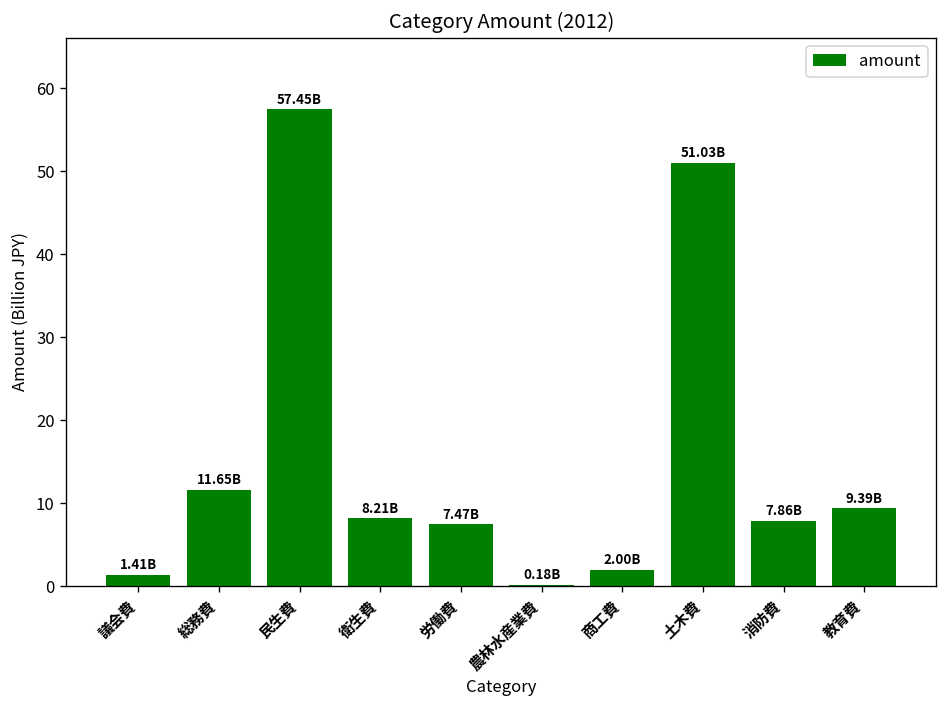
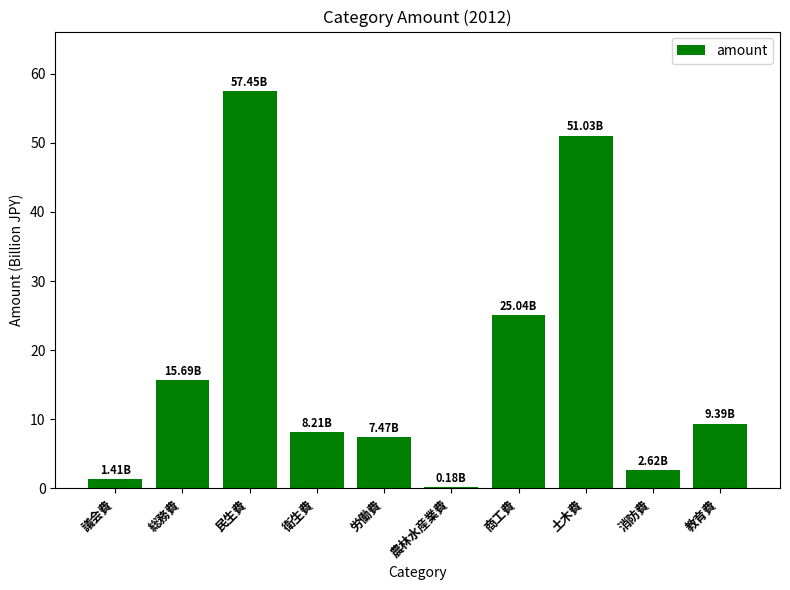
  {
    "議会費": "1.41B",
-   "総務費": "11.65B",
+   "総務費": "15.69B",
    "民生費": "57.45B",
    "衛生費": "8.21B",
    "労働費": "7.47B",
    "農林水産業費": "0.18B",
-   "商工費": "2.00B",
+   "商工費": "25.04B",
    "土木費": "51.03B",
-   "消防費": "7.86B",
+   "消防費": "2.62B",
    "教育費": "9.39B"
  }
